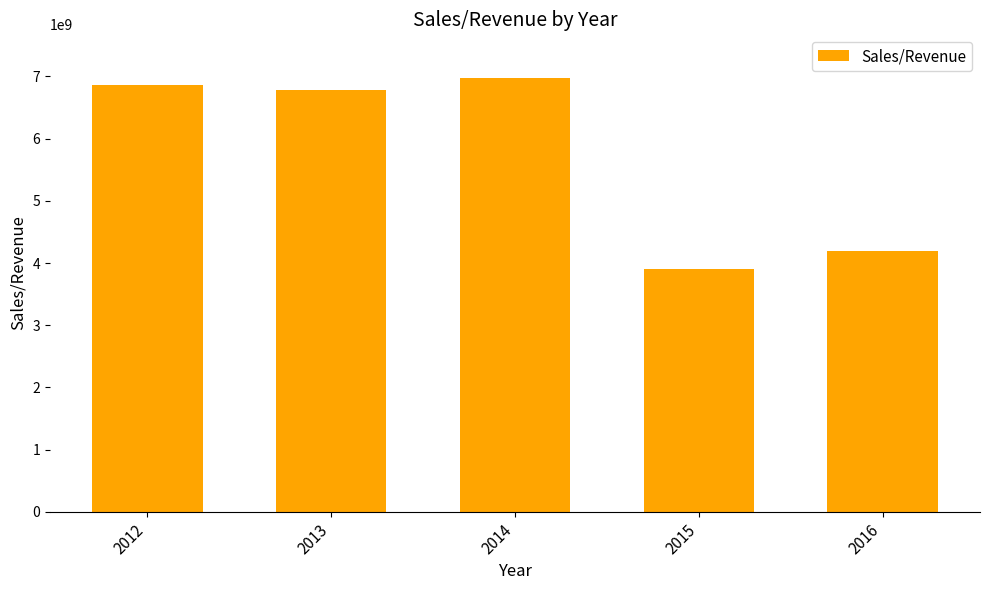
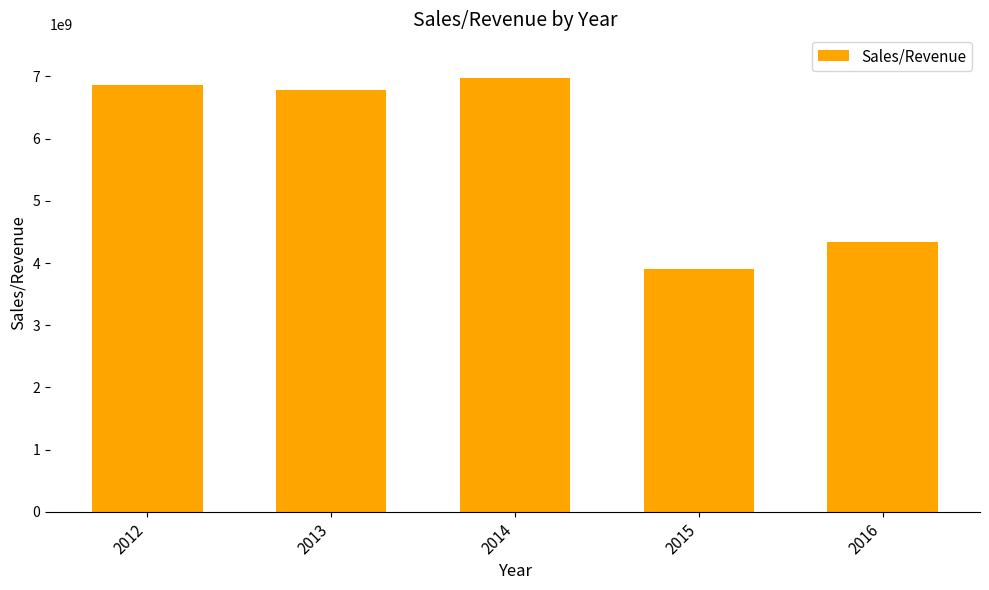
  {
    "2012": 6900000000,
    "2013": 6800000000,
    "2014": 7000000000,
    "2015": 3900000000,
-   "2016": 4200000000
+   "2016": 4300000000
  }
